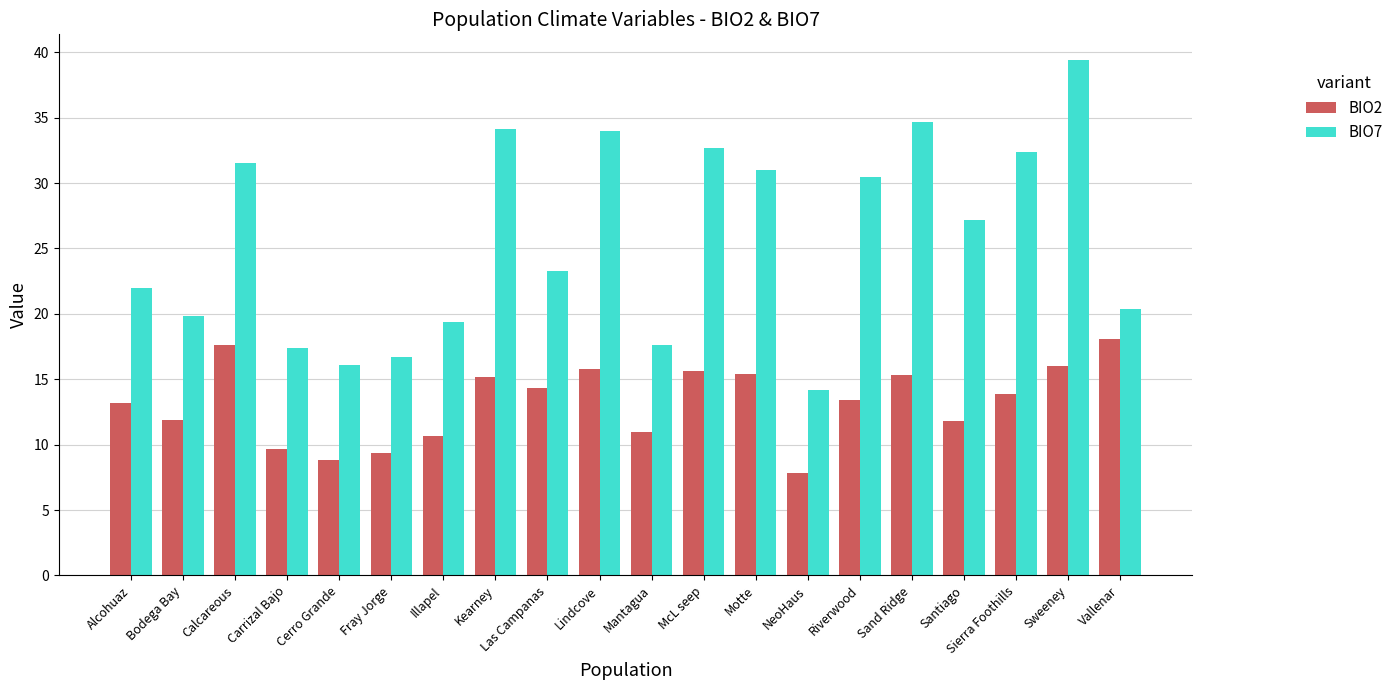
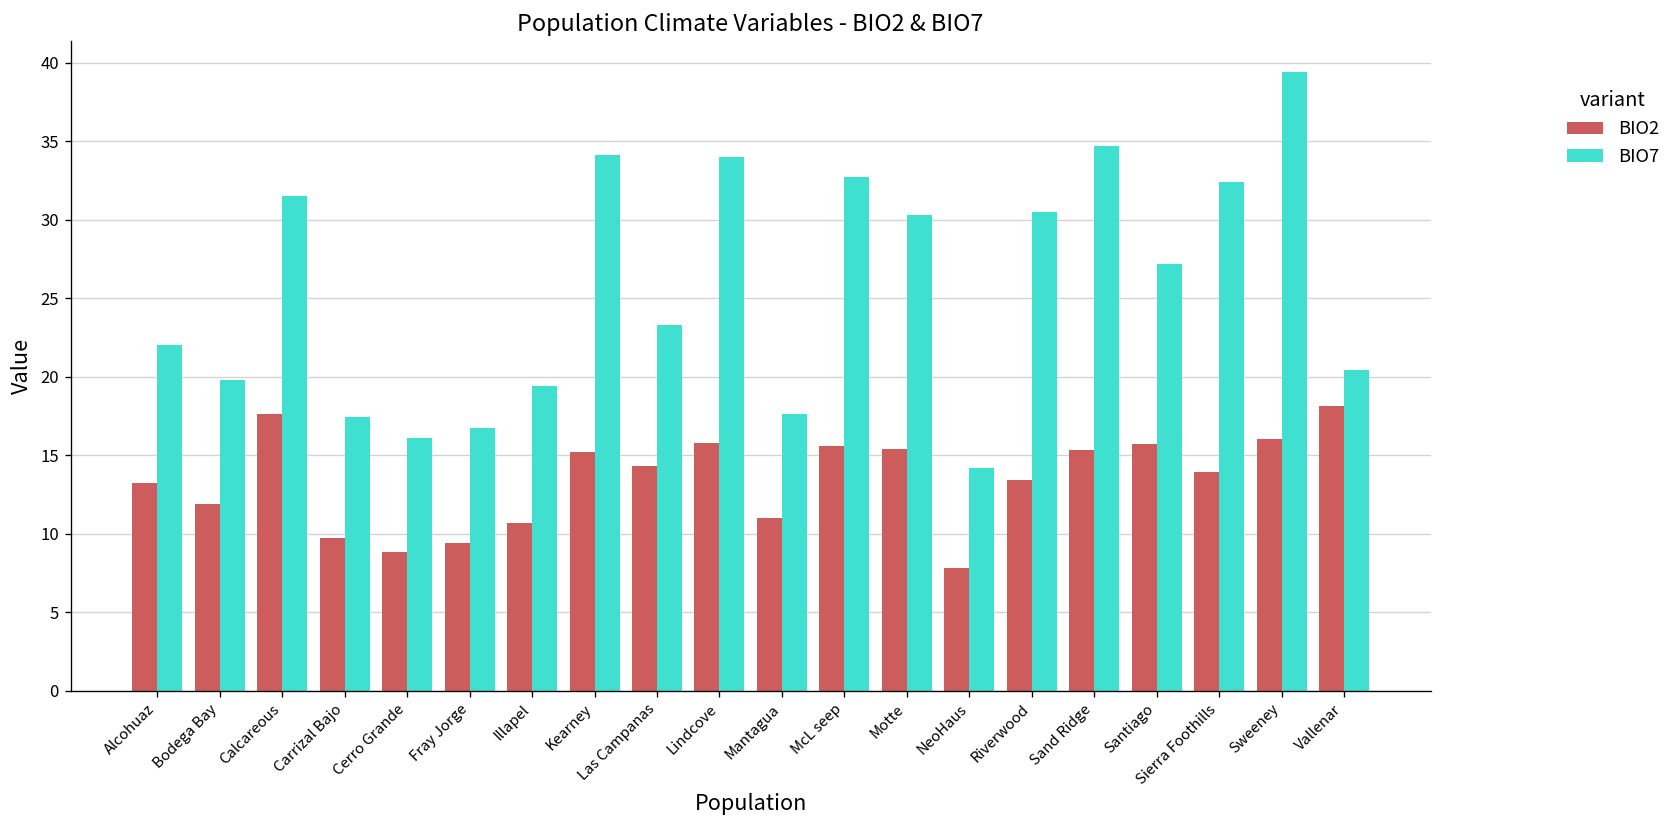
  {
    "BIO2": {
      "Alcohuaz": 13.2,
      "Bodega Bay": 11.9,
      "Calcareous": 17.6,
      "Carrizal Bajo": 9.7,
      "Cerro Grande": 8.8,
      "Fray Jorge": 9.4,
      "Illapel": 10.7,
      "Kearney": 15.2,
      "Las Campanas": 14.3,
      "Lindcove": 15.8,
      "Mantagua": 11.0,
      "McL seep": 15.6,
      "Motte": 15.4,
      "NeoHaus": 7.8,
      "Riverwood": 13.4,
      "Sand Ridge": 15.3,
-     "Santiago": 11.8,
+     "Santiago": 15.7,
      "Sierra Foothills": 13.9,
      "Sweeney": 16.0,
      "Vallenar": 18.1
    },
    "BIO7": {
      "Alcohuaz": 22.0,
      "Bodega Bay": 19.8,
      "Calcareous": 31.5,
      "Carrizal Bajo": 17.4,
      "Cerro Grande": 16.1,
      "Fray Jorge": 16.7,
      "Illapel": 19.4,
      "Kearney": 34.1,
      "Las Campanas": 23.3,
      "Lindcove": 34.0,
      "Mantagua": 17.6,
      "McL seep": 32.7,
-     "Motte": 31.0,
+     "Motte": 30.3,
      "NeoHaus": 14.2,
      "Riverwood": 30.5,
      "Sand Ridge": 34.7,
      "Santiago": 27.2,
      "Sierra Foothills": 32.4,
      "Sweeney": 39.4,
      "Vallenar": 20.4
    }
  }
